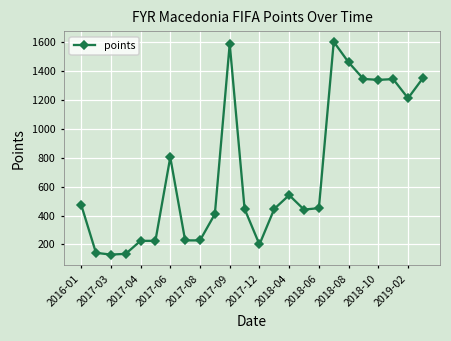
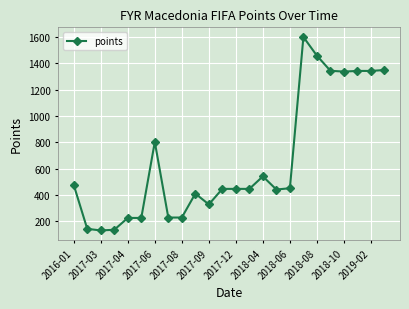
  {
    "2016-01": 480,
    "2017-03": 130,
    "2017-04": 230,
    "2017-06": 800,
    "2017-08": 230,
-   "2017-09": 1590,
-   "2017-12": 200,
+   "2017-09": 330,
+   "2017-12": 450,
    "2018-04": 540,
    "2018-06": 450,
    "2018-08": 1460,
    "2018-10": 1340,
-   "2019-02": 1210
+   "2019-02": 1340
  }
